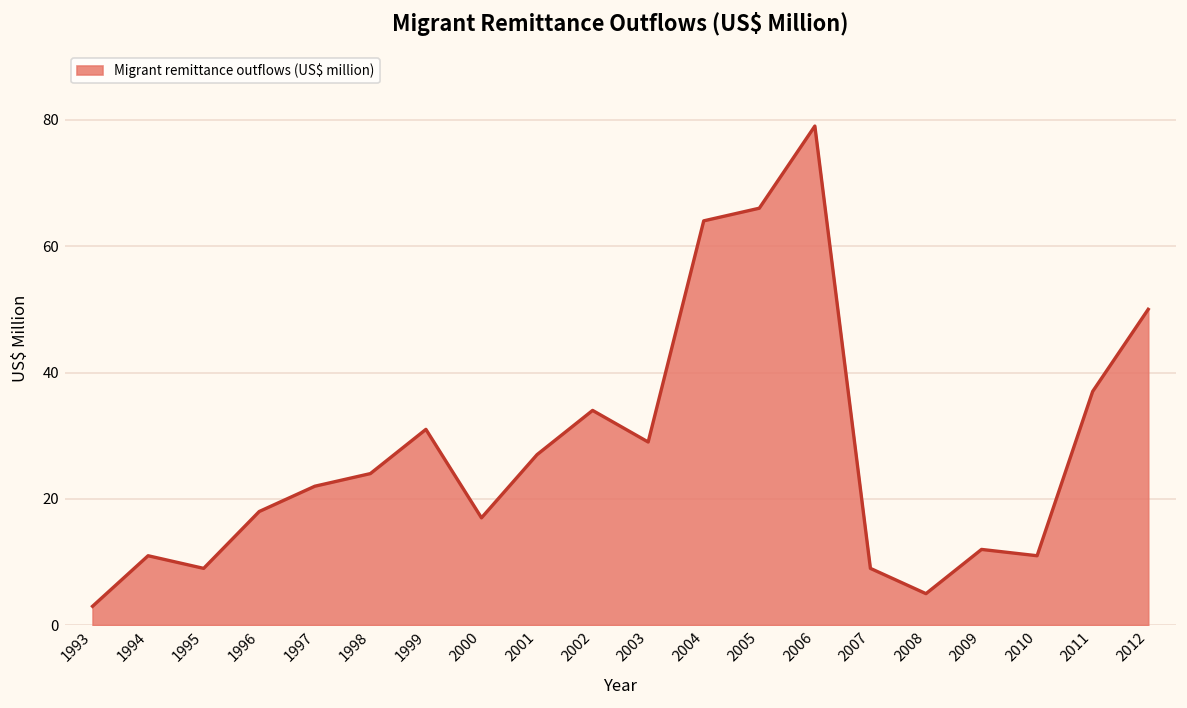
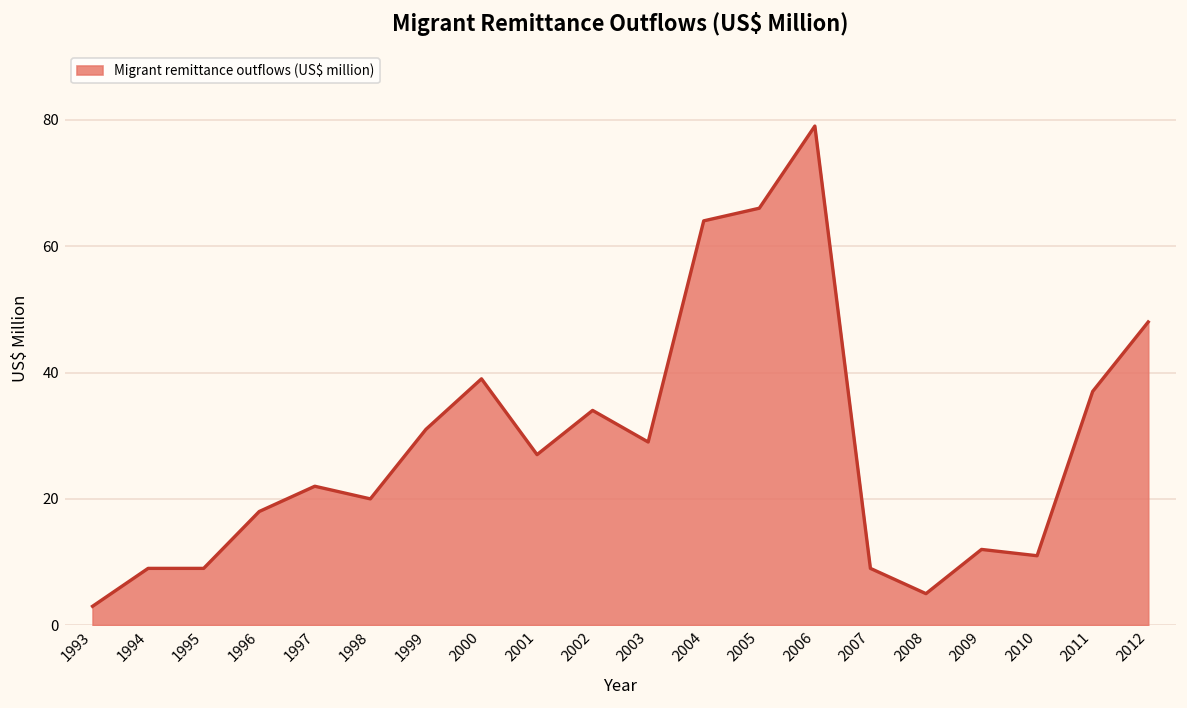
  {
    "1993": 3,
-   "1994": 11,
+   "1994": 9,
    "1995": 9,
    "1996": 18,
    "1997": 22,
-   "1998": 24,
+   "1998": 20,
    "1999": 31,
-   "2000": 17,
+   "2000": 39,
    "2001": 27,
    "2002": 34,
    "2003": 29,
    "2004": 64,
    "2005": 66,
    "2006": 79,
    "2007": 9,
    "2008": 5,
    "2009": 12,
    "2010": 11,
    "2011": 37,
-   "2012": 50
+   "2012": 48
  }
